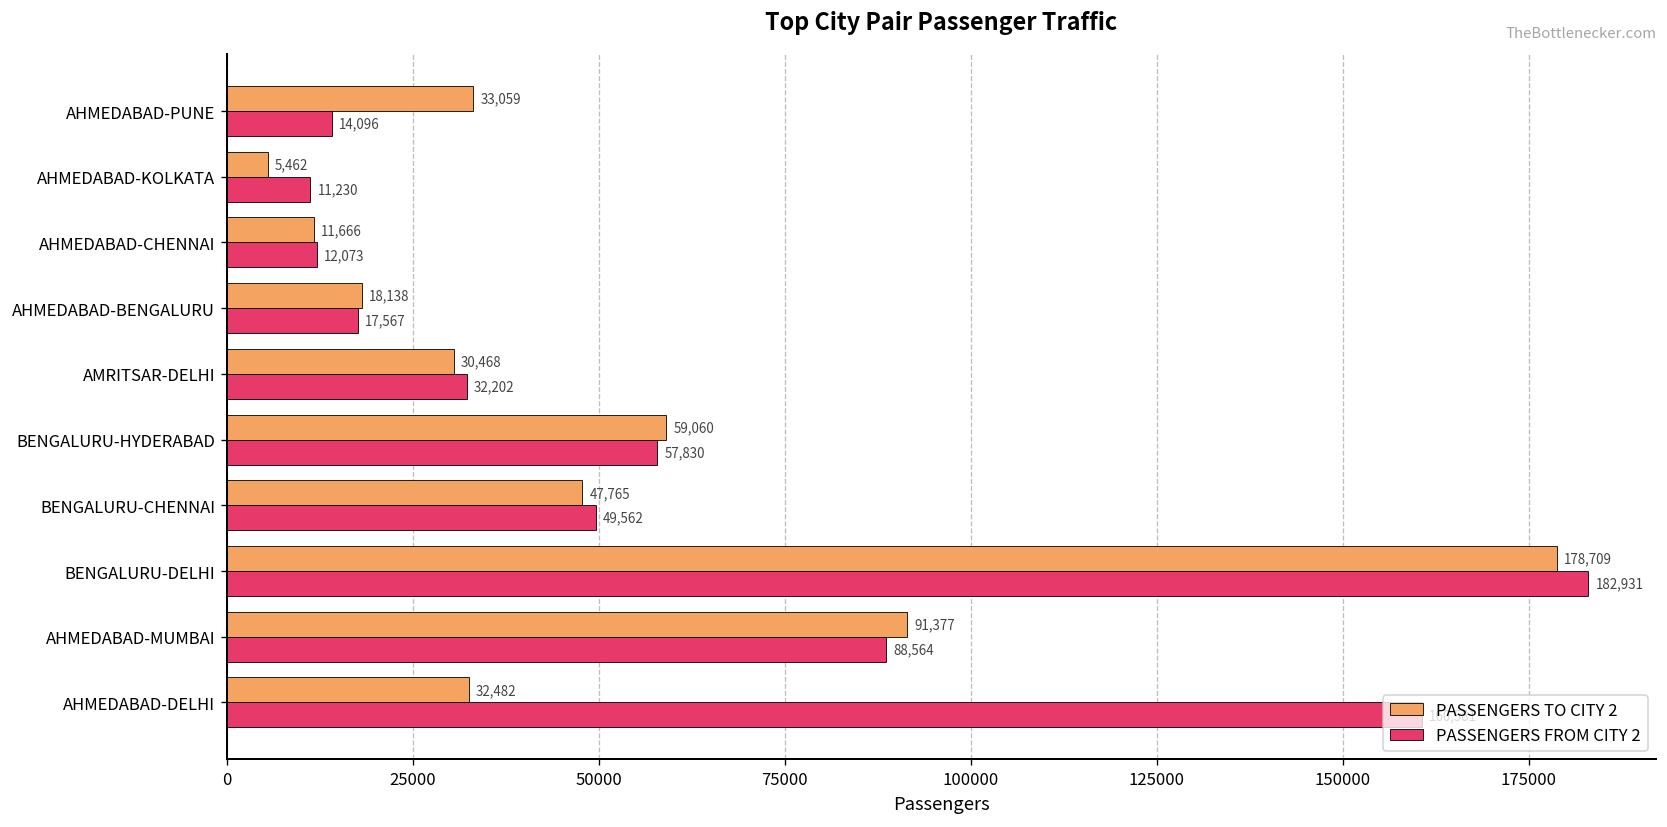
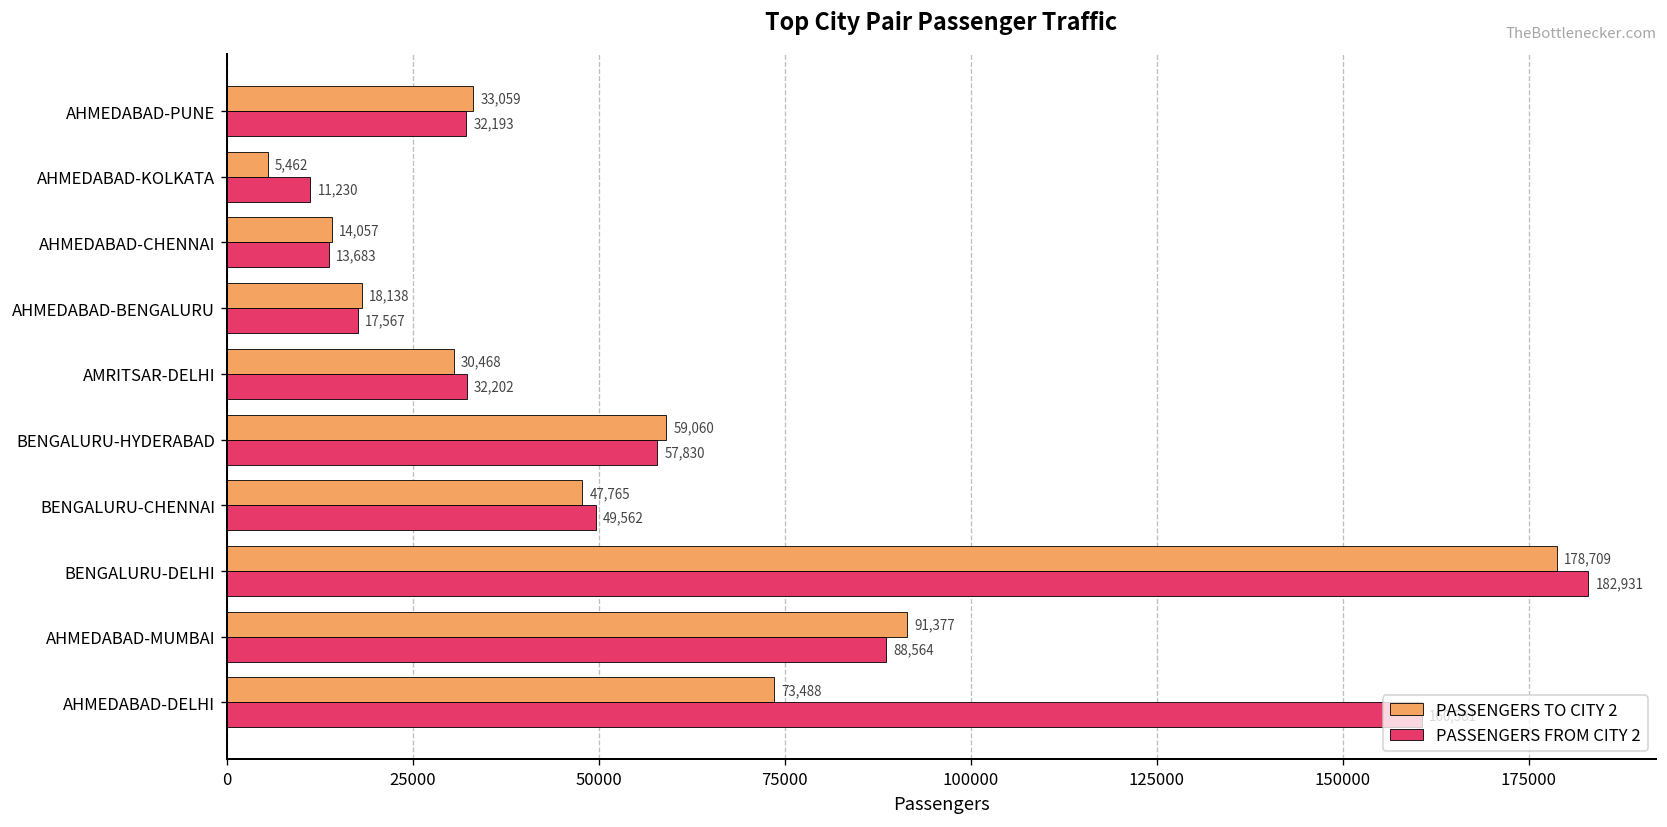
  {
    "PASSENGERS TO CITY 2": {
      "AHMEDABAD-PUNE": "33,059",
      "AHMEDABAD-KOLKATA": "5,462",
-     "AHMEDABAD-CHENNAI": "11,666",
+     "AHMEDABAD-CHENNAI": "14,057",
      "AHMEDABAD-BENGALURU": "18,138",
      "AMRITSAR-DELHI": "30,468",
      "BENGALURU-HYDERABAD": "59,060",
      "BENGALURU-CHENNAI": "47,765",
      "BENGALURU-DELHI": "178,709",
      "AHMEDABAD-MUMBAI": "91,377",
-     "AHMEDABAD-DELHI": "32,482"
+     "AHMEDABAD-DELHI": "73,488"
    },
    "PASSENGERS FROM CITY 2": {
-     "AHMEDABAD-PUNE": "14,096",
+     "AHMEDABAD-PUNE": "32,193",
      "AHMEDABAD-KOLKATA": "11,230",
-     "AHMEDABAD-CHENNAI": "12,073",
+     "AHMEDABAD-CHENNAI": "13,683",
      "AHMEDABAD-BENGALURU": "17,567",
      "AMRITSAR-DELHI": "32,202",
      "BENGALURU-HYDERABAD": "57,830",
      "BENGALURU-CHENNAI": "49,562",
      "BENGALURU-DELHI": "182,931",
      "AHMEDABAD-MUMBAI": "88,564"
    }
  }
